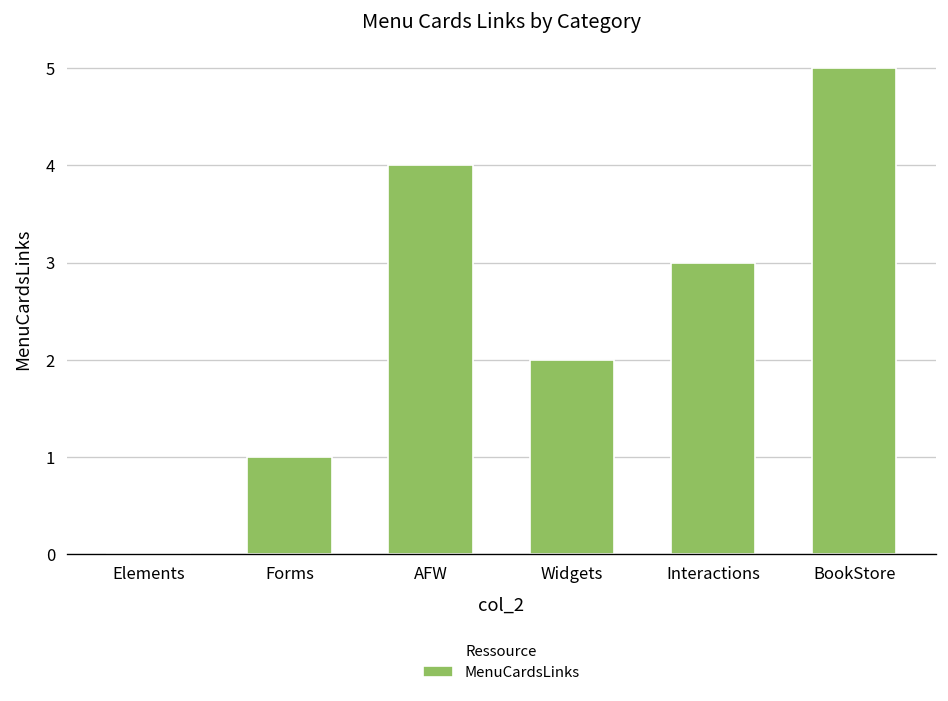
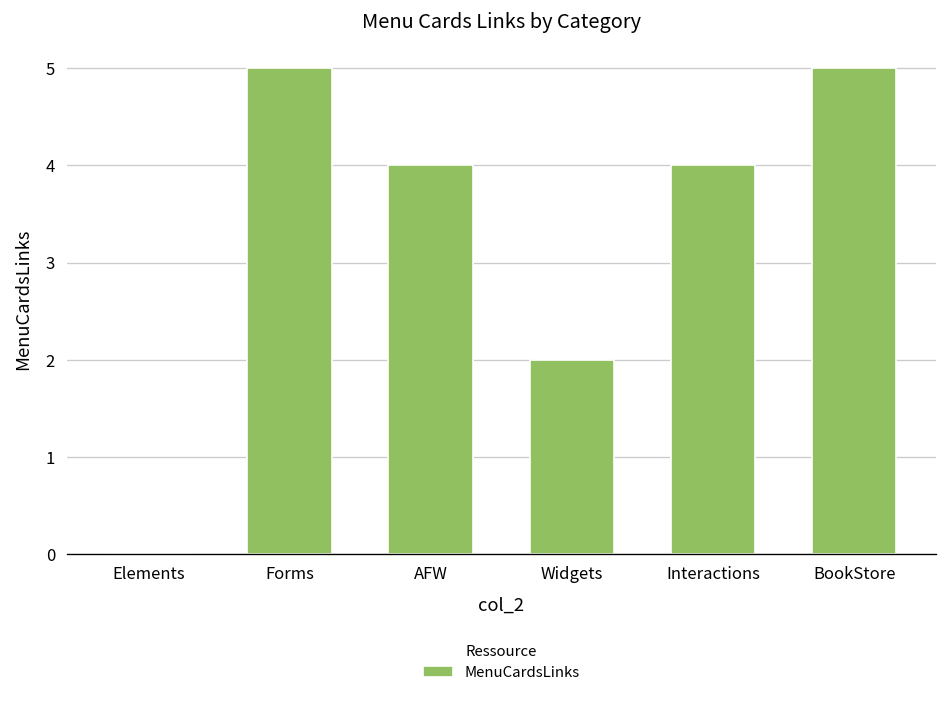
  {
    "Elements": 0,
-   "Forms": 1,
+   "Forms": 5,
    "AFW": 4,
    "Widgets": 2,
-   "Interactions": 3,
+   "Interactions": 4,
    "BookStore": 5
  }
